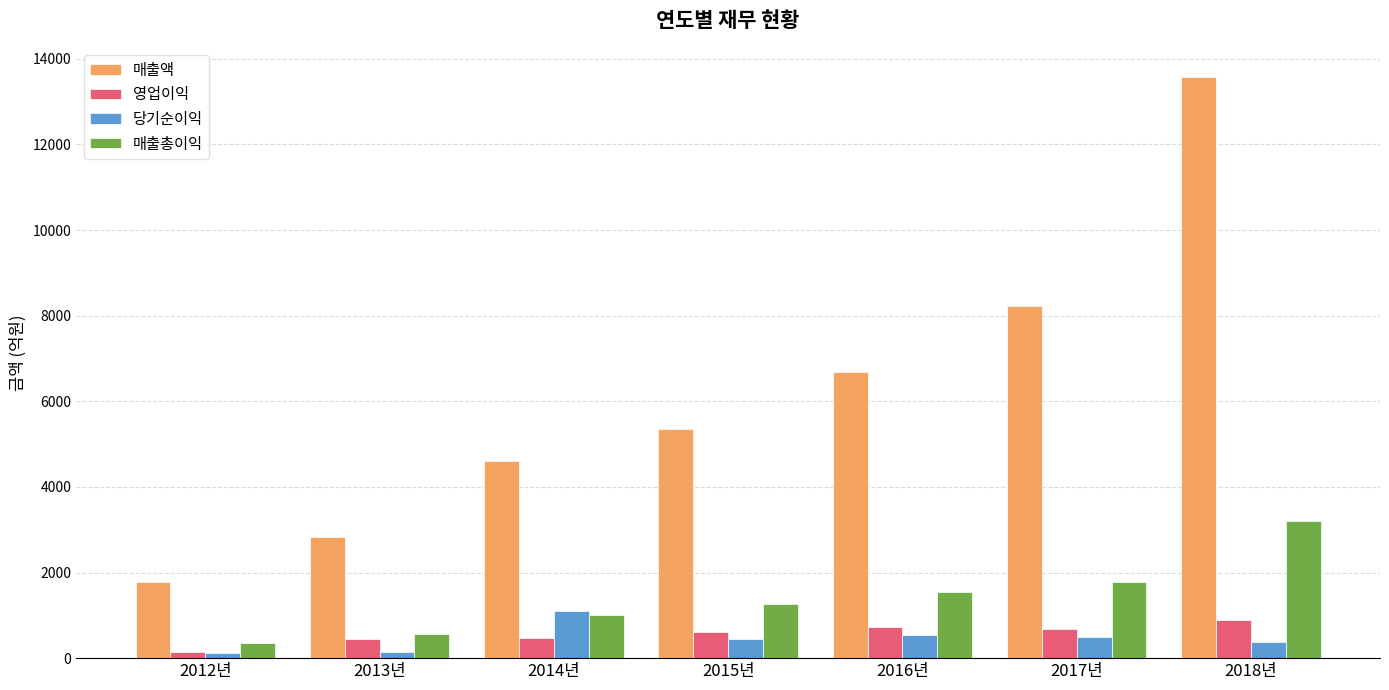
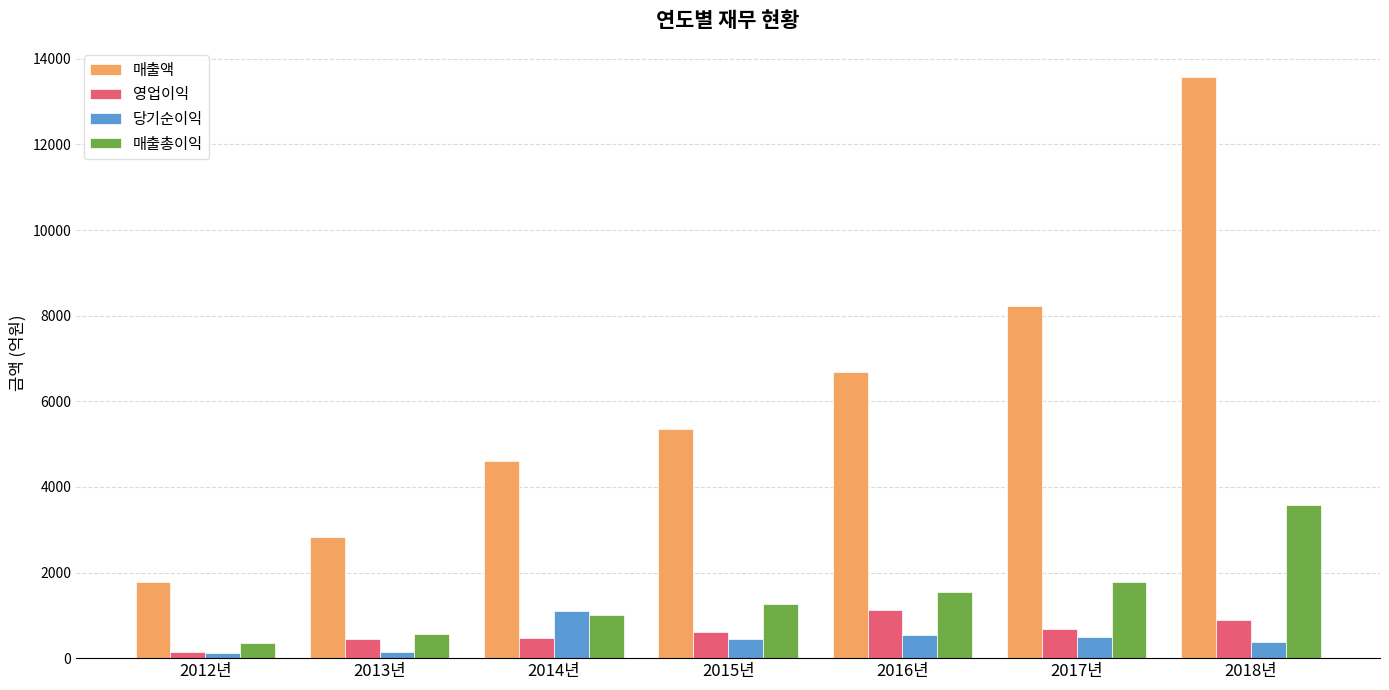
  {
    "매출액": {
      "2012년": 1800,
      "2013년": 2800,
      "2014년": 4600,
      "2015년": 5400,
      "2016년": 6700,
      "2017년": 8200,
      "2018년": 13600
    },
    "영업이익": {
      "2012년": 100,
      "2013년": 500,
      "2014년": 500,
      "2015년": 600,
-     "2016년": 700,
+     "2016년": 1100,
      "2017년": 700,
      "2018년": 900
    },
    "당기순이익": {
      "2012년": 100,
      "2013년": 100,
      "2014년": 1100,
      "2015년": 500,
      "2016년": 500,
      "2017년": 500,
      "2018년": 400
    },
    "매출총이익": {
      "2012년": 400,
      "2013년": 600,
      "2014년": 1000,
      "2015년": 1300,
      "2016년": 1500,
      "2017년": 1800,
-     "2018년": 3200
+     "2018년": 3600
    }
  }
